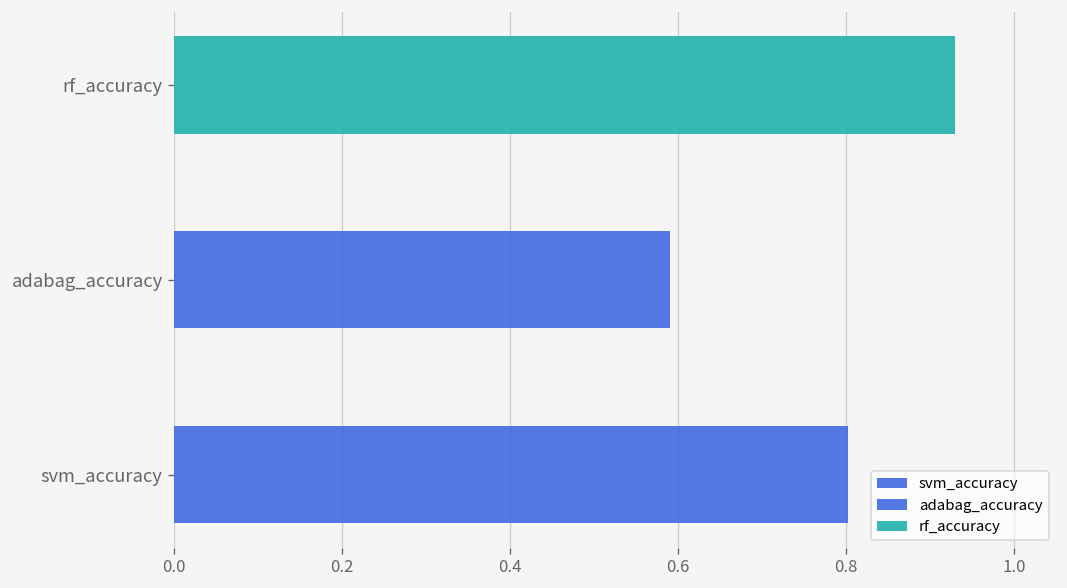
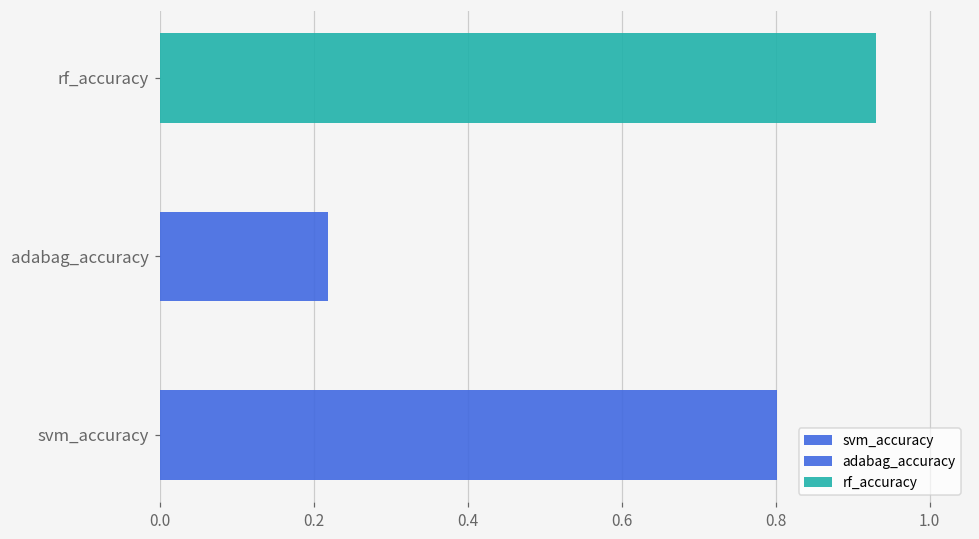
  {
    "rf_accuracy": 0.93,
-   "adabag_accuracy": 0.59,
+   "adabag_accuracy": 0.22,
    "svm_accuracy": 0.80
  }
